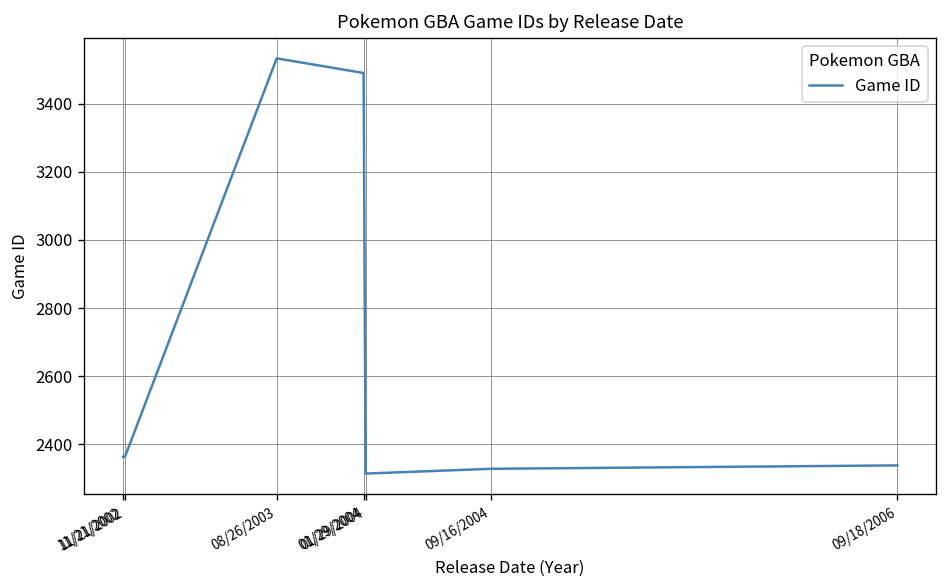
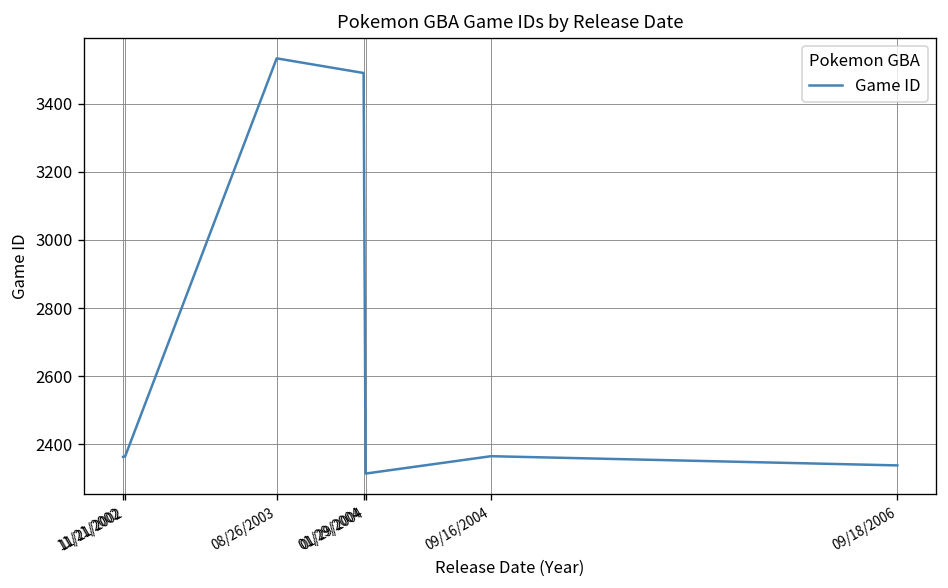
  {
    "08/26/2003": 3530,
-   "09/16/2004": 2330,
+   "09/16/2004": 2370,
    "09/18/2006": 2340
  }
